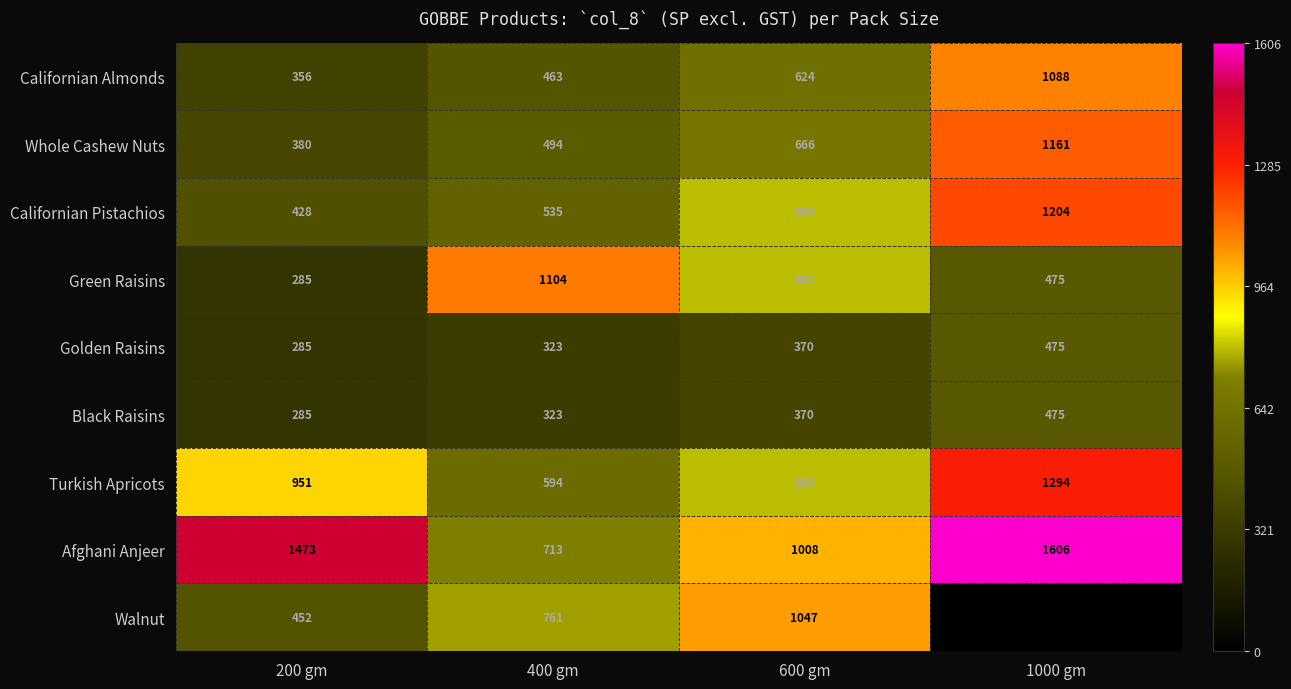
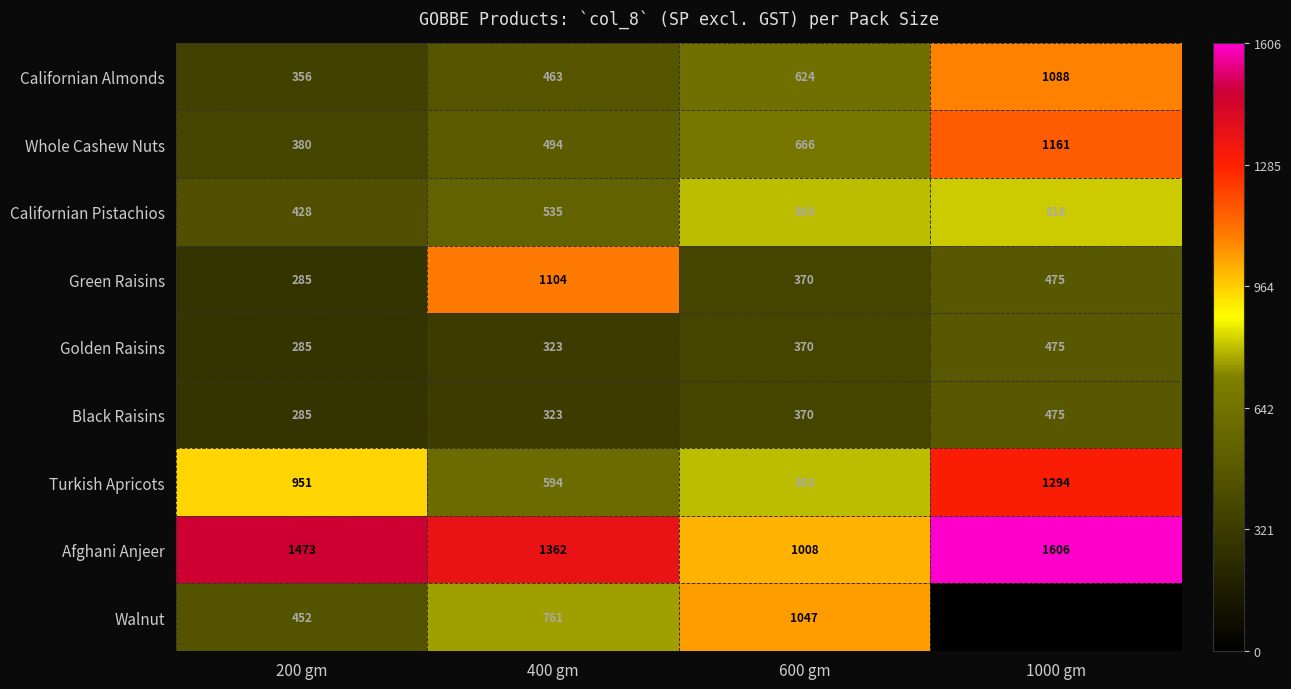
  {
    "Californian Almonds": {
      "200 gm": 356,
      "400 gm": 463,
      "600 gm": 624,
      "1000 gm": 1088
    },
    "Whole Cashew Nuts": {
      "200 gm": 380,
      "400 gm": 494,
      "600 gm": 666,
      "1000 gm": 1161
    },
    "Californian Pistachios": {
      "200 gm": 428,
      "400 gm": 535,
      "600 gm": 803,
-     "1000 gm": 1204
+     "1000 gm": 818
    },
    "Green Raisins": {
      "200 gm": 285,
      "400 gm": 1104,
-     "600 gm": 802,
+     "600 gm": 370,
      "1000 gm": 475
    },
    "Golden Raisins": {
      "200 gm": 285,
      "400 gm": 323,
      "600 gm": 370,
      "1000 gm": 475
    },
    "Black Raisins": {
      "200 gm": 285,
      "400 gm": 323,
      "600 gm": 370,
      "1000 gm": 475
    },
    "Turkish Apricots": {
      "200 gm": 951,
      "400 gm": 594,
      "600 gm": 803,
      "1000 gm": 1294
    },
    "Afghani Anjeer": {
      "200 gm": 1473,
-     "400 gm": 713,
+     "400 gm": 1362,
      "600 gm": 1008,
      "1000 gm": 1606
    },
    "Walnut": {
      "200 gm": 452,
      "400 gm": 761,
      "600 gm": 1047
    }
  }
